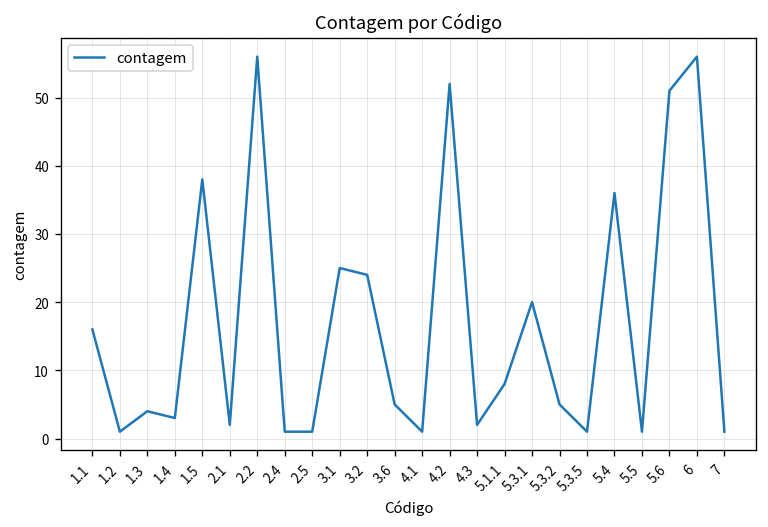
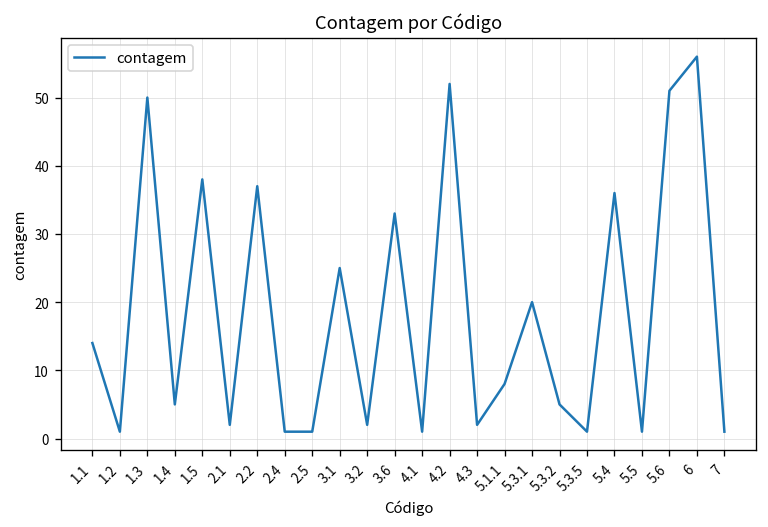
  {
-   "1.1": 16,
+   "1.1": 14,
    "1.2": 1,
-   "1.3": 4,
-   "1.4": 3,
+   "1.3": 50,
+   "1.4": 5,
    "1.5": 38,
    "2.1": 2,
-   "2.2": 56,
+   "2.2": 37,
    "2.4": 1,
    "2.5": 1,
    "3.1": 25,
-   "3.2": 24,
-   "3.6": 5,
+   "3.2": 2,
+   "3.6": 33,
    "4.1": 1,
    "4.2": 52,
    "4.3": 2,
    "5.1.1": 8,
    "5.3.1": 20,
    "5.3.2": 5,
    "5.3.5": 1,
    "5.4": 36,
    "5.5": 1,
    "5.6": 51,
    "6": 56,
    "7": 1
  }
